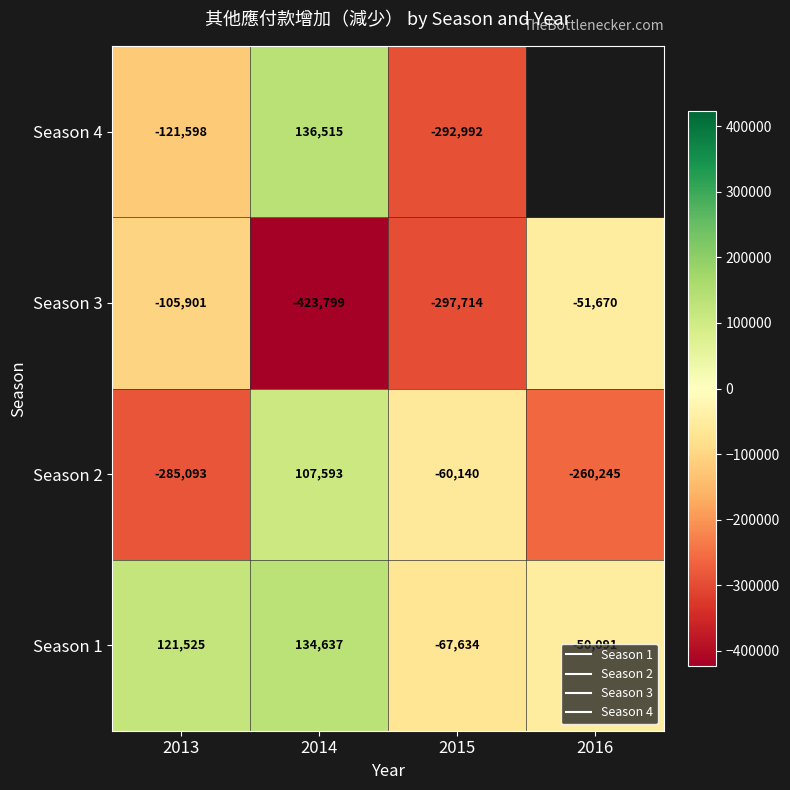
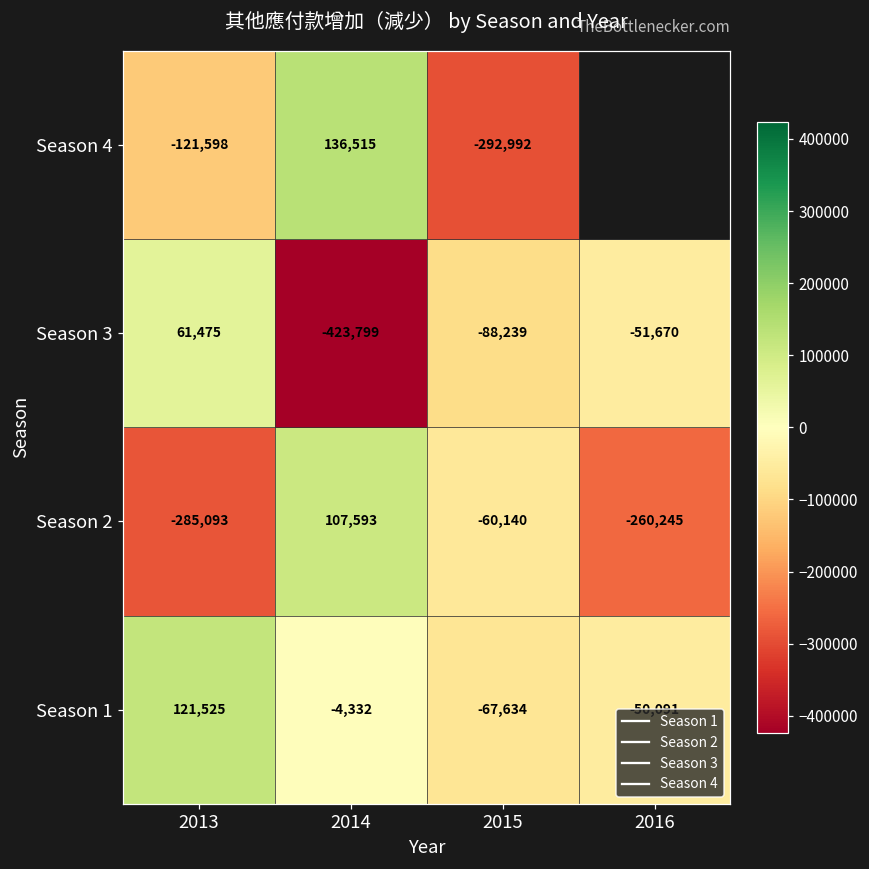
  {
    "Season 4": {
      "2013": "-121,598",
      "2014": "136,515",
      "2015": "-292,992"
    },
    "Season 3": {
-     "2013": "-105,901",
+     "2013": "61,475",
      "2014": "-423,799",
-     "2015": "-297,714",
+     "2015": "-88,239",
      "2016": "-51,670"
    },
    "Season 2": {
      "2013": "-285,093",
      "2014": "107,593",
      "2015": "-60,140",
      "2016": "-260,245"
    },
    "Season 1": {
      "2013": "121,525",
-     "2014": "134,637",
+     "2014": "-4,332",
      "2015": "-67,634"
    }
  }
